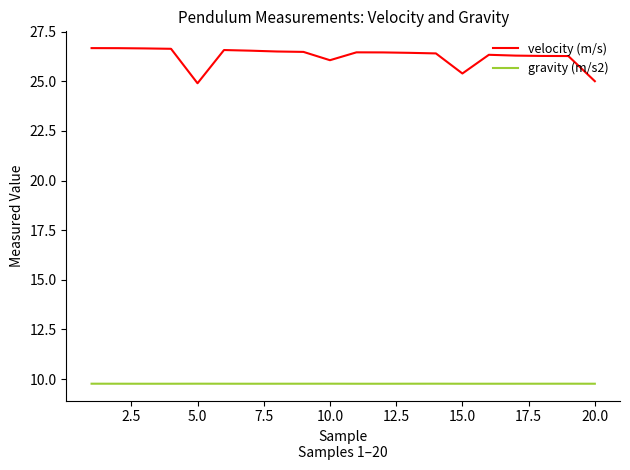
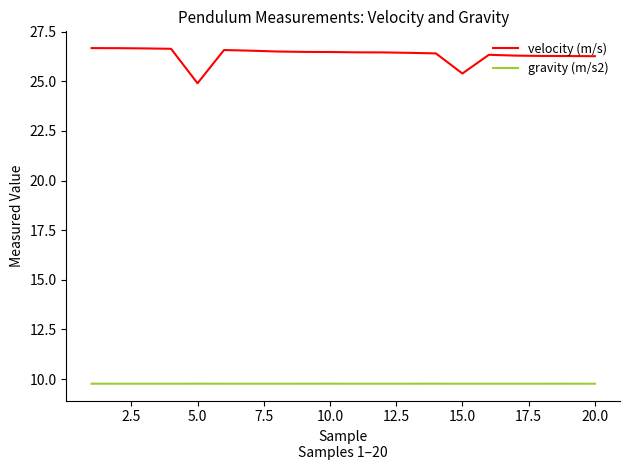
  {
    "velocity (m/s)": {
      "5.0": 24.9,
-     "10.0": 26.1,
+     "10.0": 26.5,
      "15.0": 25.4,
-     "20.0": 25.0
+     "20.0": 26.3
    },
    "gravity (m/s2)": {
      "5.0": 9.8,
      "10.0": 9.8,
      "15.0": 9.8,
      "20.0": 9.8
    }
  }
